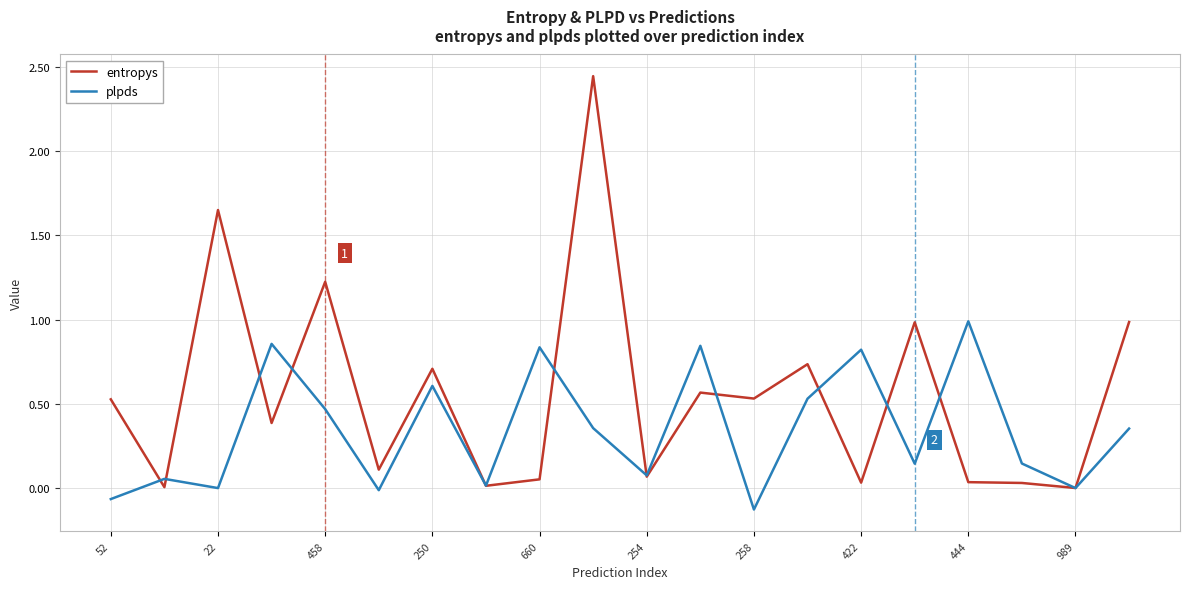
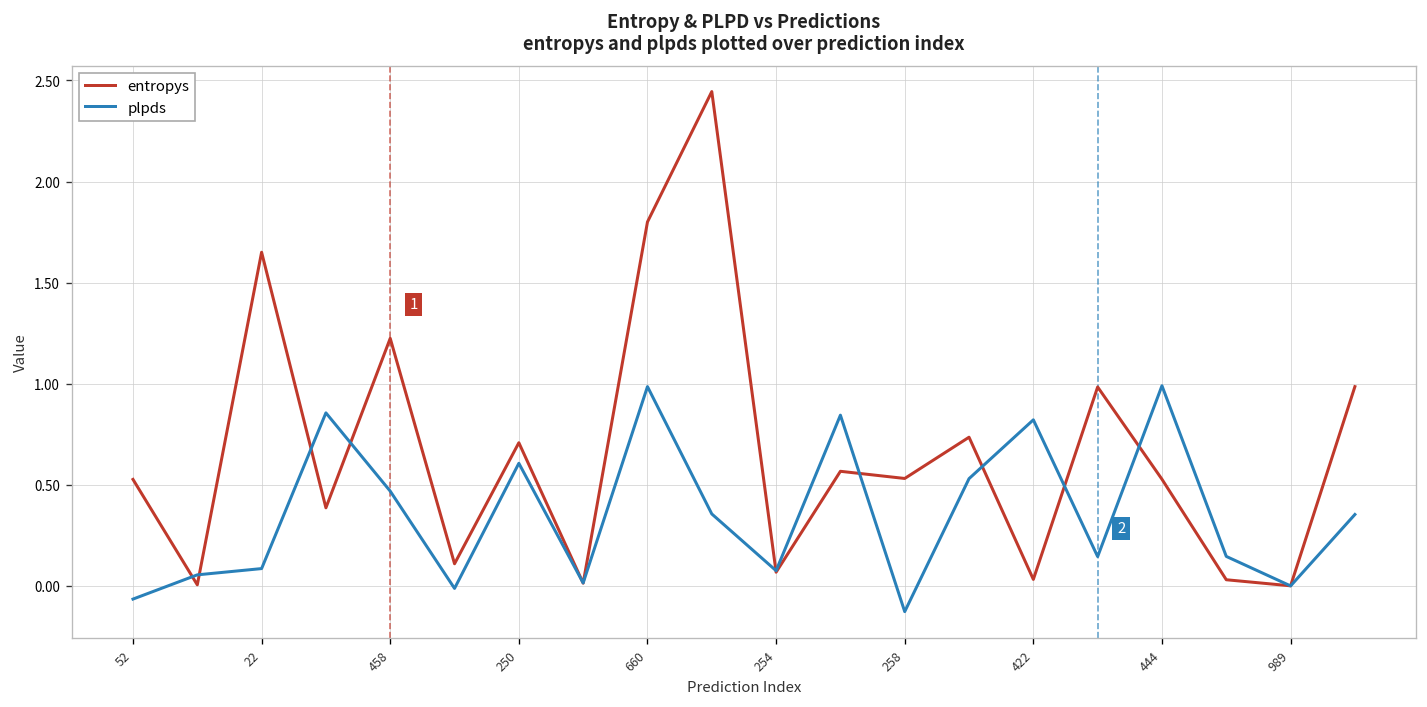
  {
    "entropys": {
      "52": 0.53,
      "22": 1.65,
      "250": 0.71,
-     "660": 0.05,
+     "660": 1.80,
      "258": 0.53,
      "422": 0.03,
-     "444": 0.04
+     "444": 0.53
    },
    "plpds": {
      "52": -0.06,
-     "22": 0.00,
+     "22": 0.09,
      "458": 0.47,
      "250": 0.61,
-     "660": 0.84,
+     "660": 0.99,
      "258": -0.13,
      "422": 0.82,
      "444": 0.99
    }
  }
